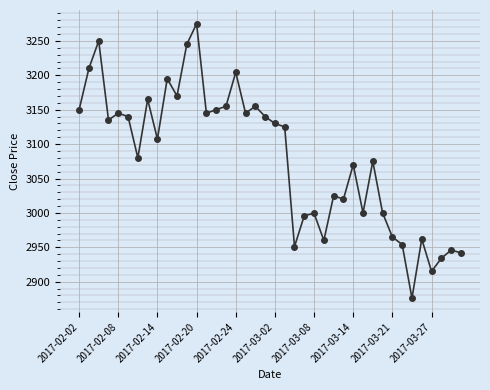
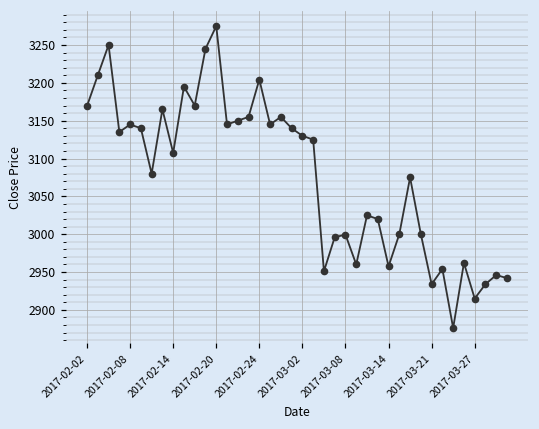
  {
-   "2017-02-02": 3150,
+   "2017-02-02": 3170,
    "2017-02-08": 3150,
    "2017-02-14": 3110,
    "2017-02-20": 3280,
    "2017-02-24": 3200,
    "2017-03-02": 3130,
    "2017-03-08": 3000,
-   "2017-03-14": 3070,
-   "2017-03-21": 2970,
+   "2017-03-14": 2960,
+   "2017-03-21": 2930,
    "2017-03-27": 2920
  }
